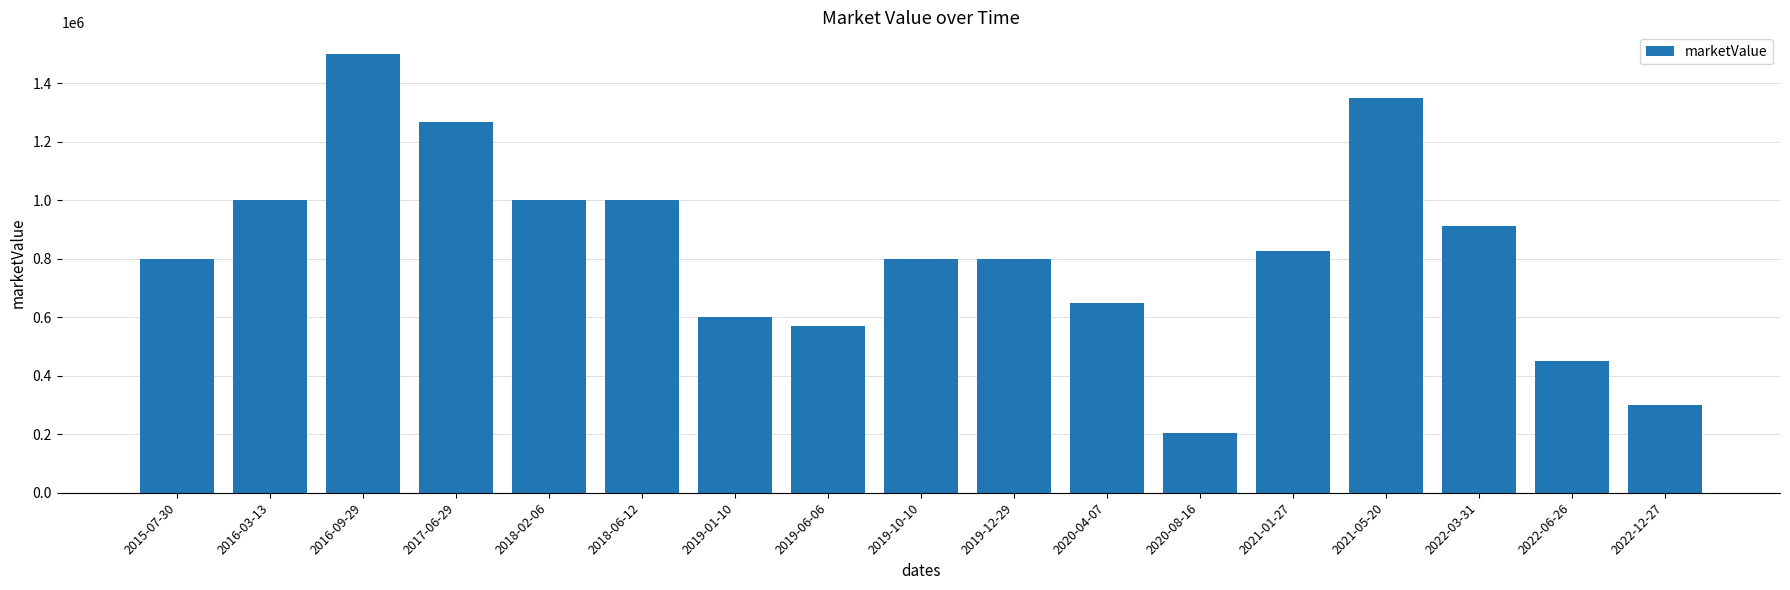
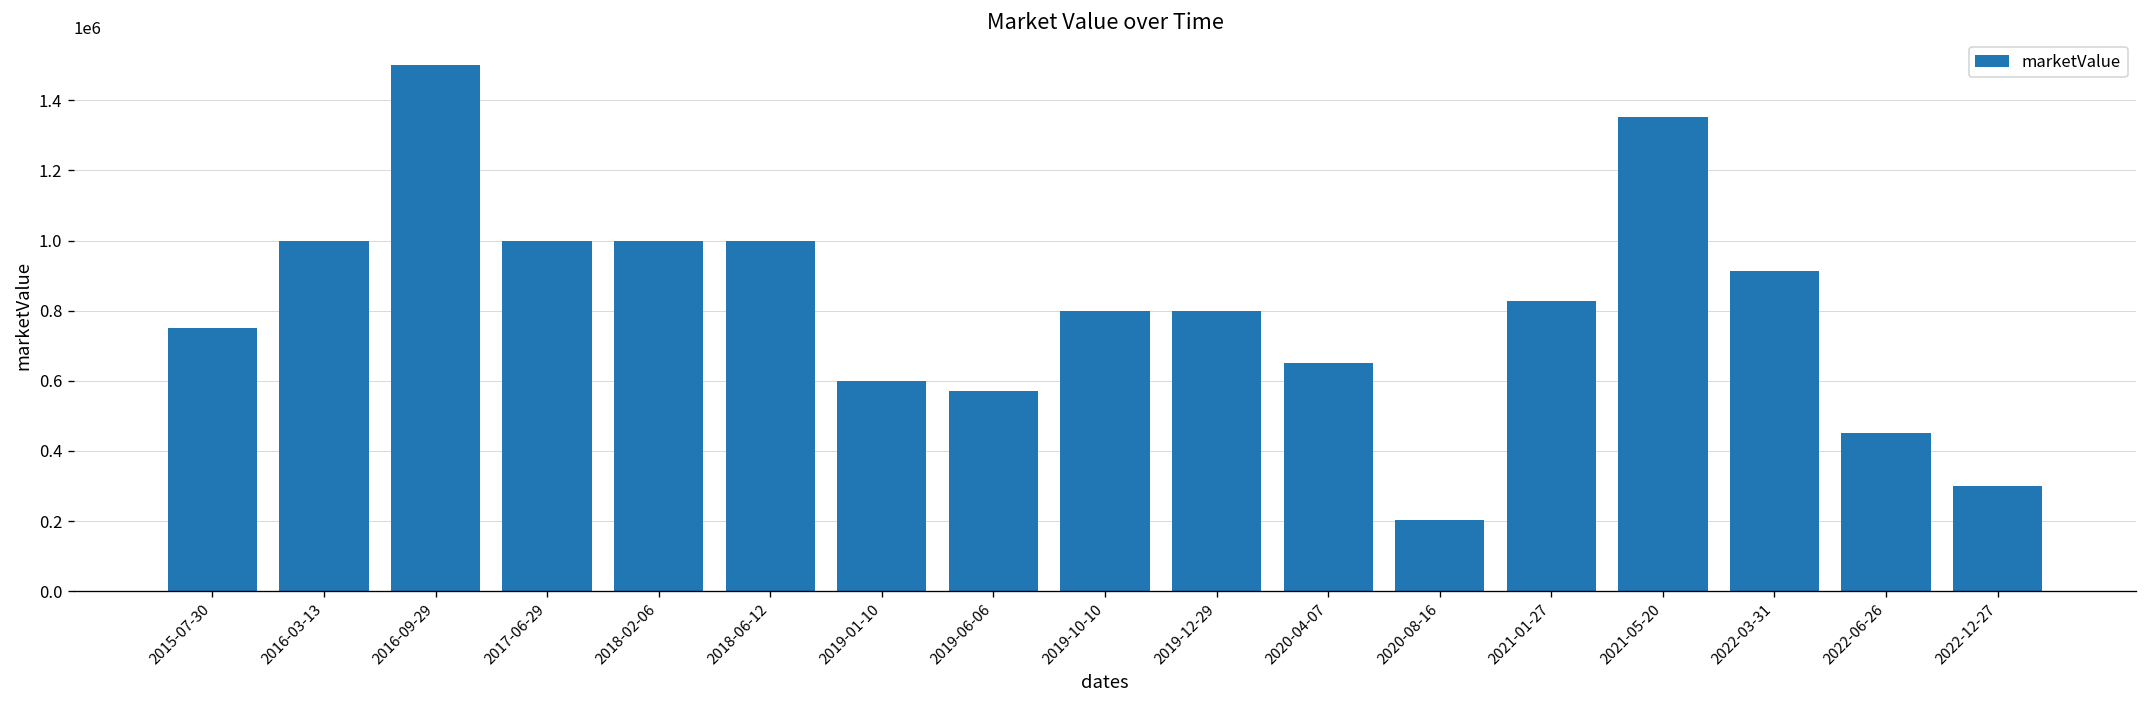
  {
-   "2015-07-30": 800000,
+   "2015-07-30": 750000,
    "2016-03-13": 1000000,
    "2016-09-29": 1500000,
-   "2017-06-29": 1270000,
+   "2017-06-29": 1000000,
    "2018-02-06": 1000000,
    "2018-06-12": 1000000,
    "2019-01-10": 600000,
    "2019-06-06": 570000,
    "2019-10-10": 800000,
    "2019-12-29": 800000,
    "2020-04-07": 650000,
    "2020-08-16": 200000,
    "2021-01-27": 830000,
    "2021-05-20": 1350000,
    "2022-03-31": 910000,
    "2022-06-26": 450000,
    "2022-12-27": 300000
  }
